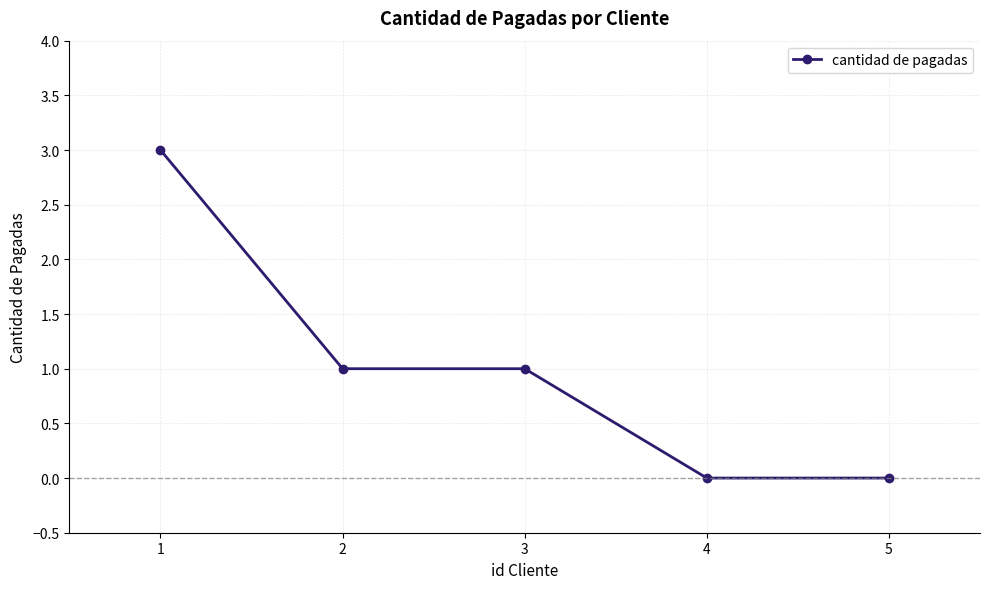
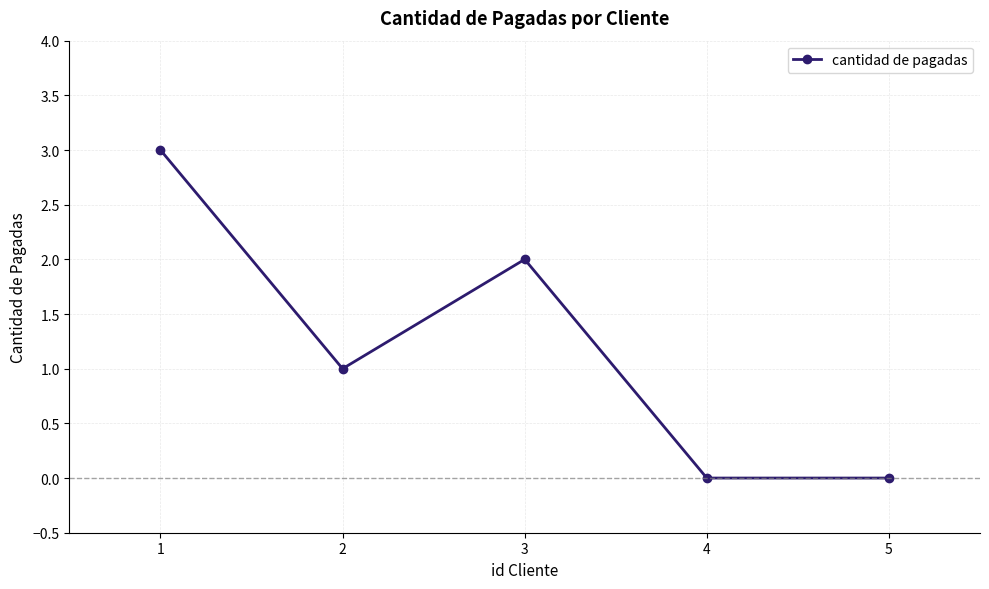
  {
    "1": 3,
    "2": 1,
-   "3": 1,
+   "3": 2,
    "4": 0,
    "5": 0
  }
